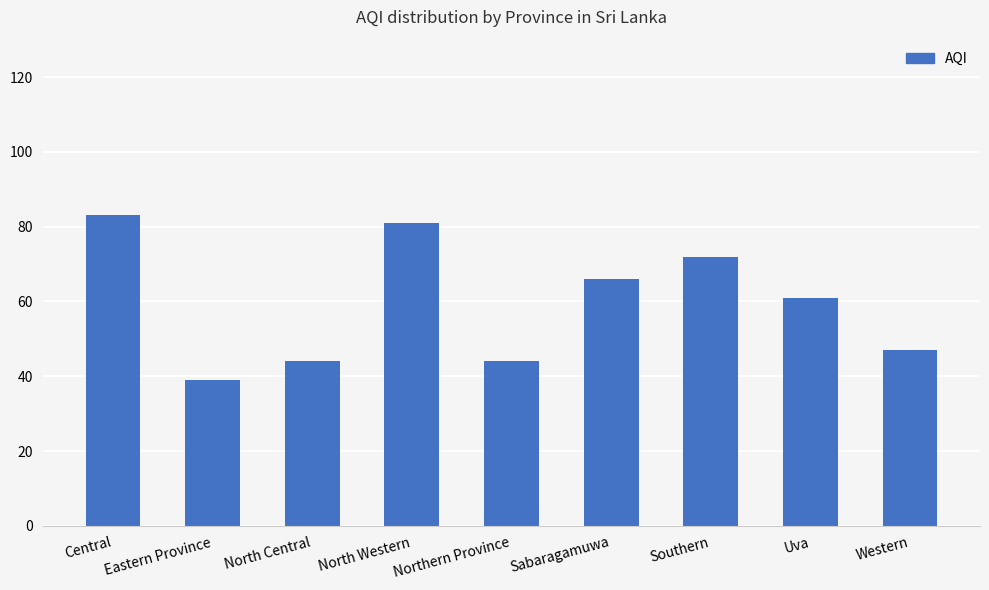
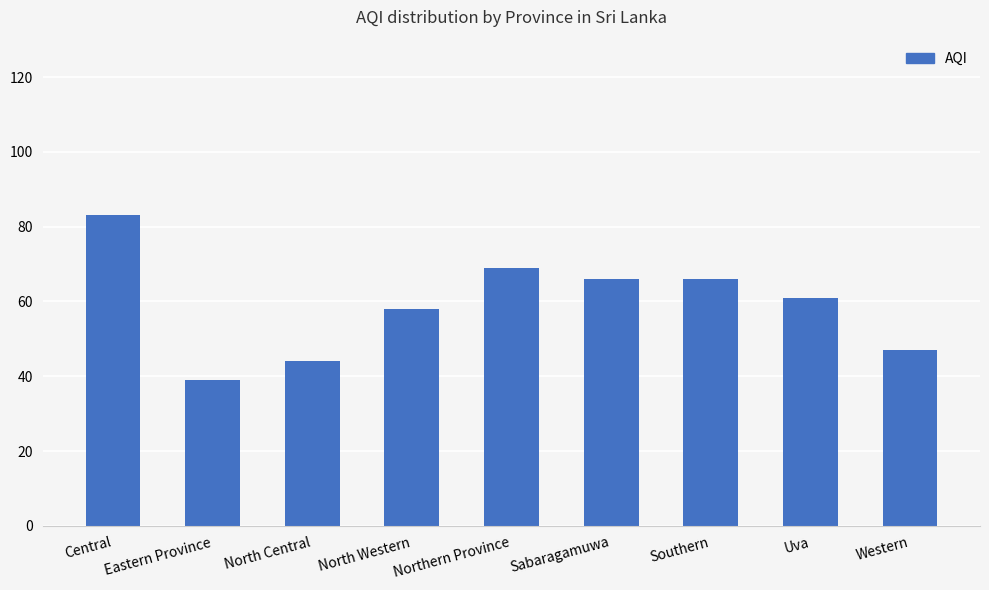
  {
    "Central": 83,
    "Eastern Province": 39,
    "North Central": 44,
-   "North Western": 81,
-   "Northern Province": 44,
+   "North Western": 58,
+   "Northern Province": 69,
    "Sabaragamuwa": 66,
-   "Southern": 72,
+   "Southern": 66,
    "Uva": 61,
    "Western": 47
  }
